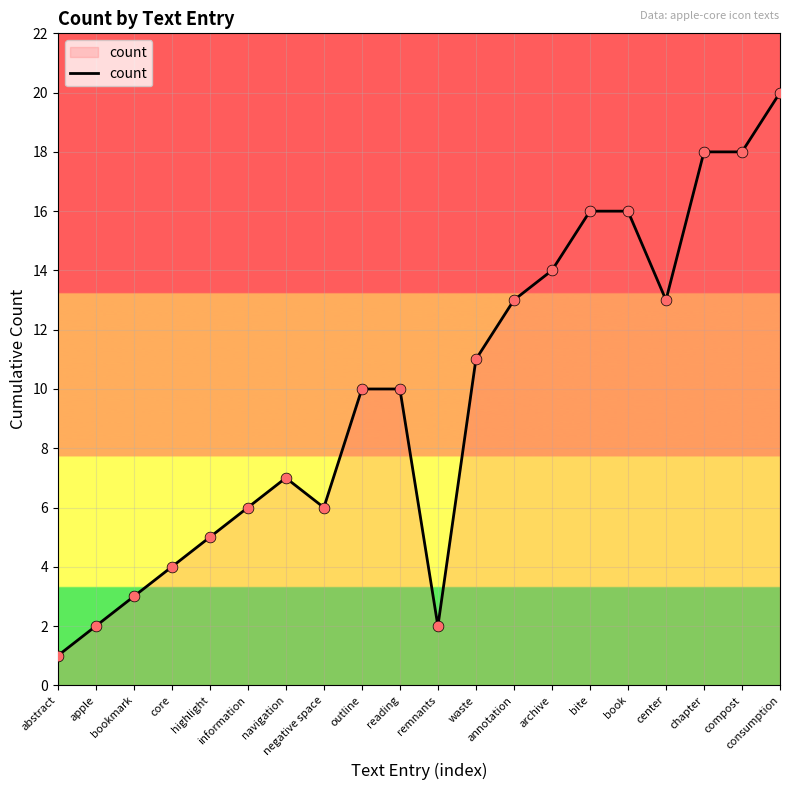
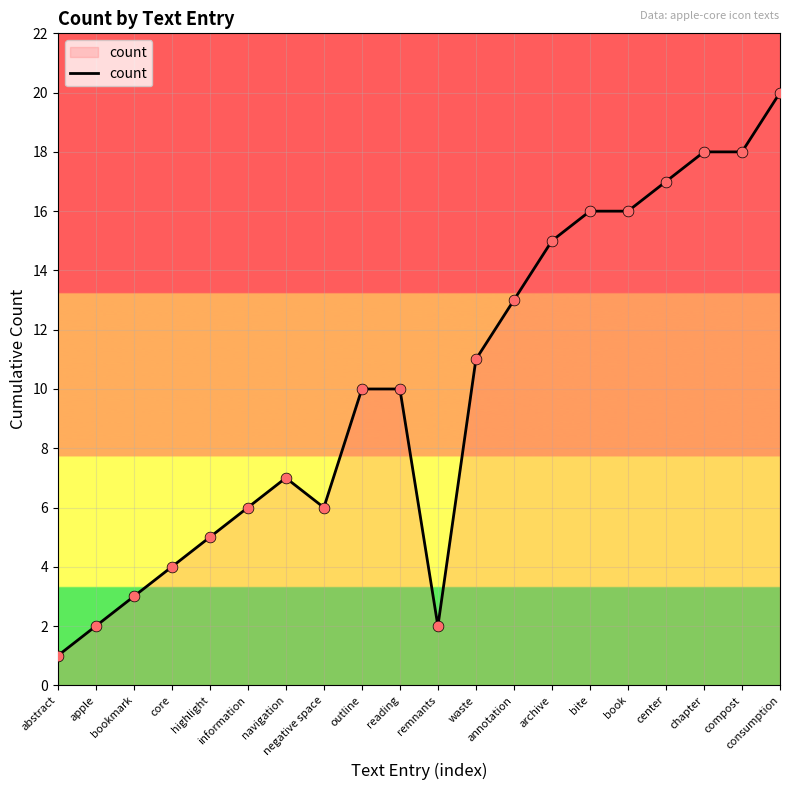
  {
    "abstract": 1,
    "apple": 2,
    "bookmark": 3,
    "core": 4,
    "highlight": 5,
    "information": 6,
    "navigation": 7,
    "negative space": 6,
    "outline": 10,
    "reading": 10,
    "remnants": 2,
    "waste": 11,
    "annotation": 13,
-   "archive": 14,
+   "archive": 15,
    "bite": 16,
    "book": 16,
-   "center": 13,
+   "center": 17,
    "chapter": 18,
    "compost": 18,
    "consumption": 20
  }
